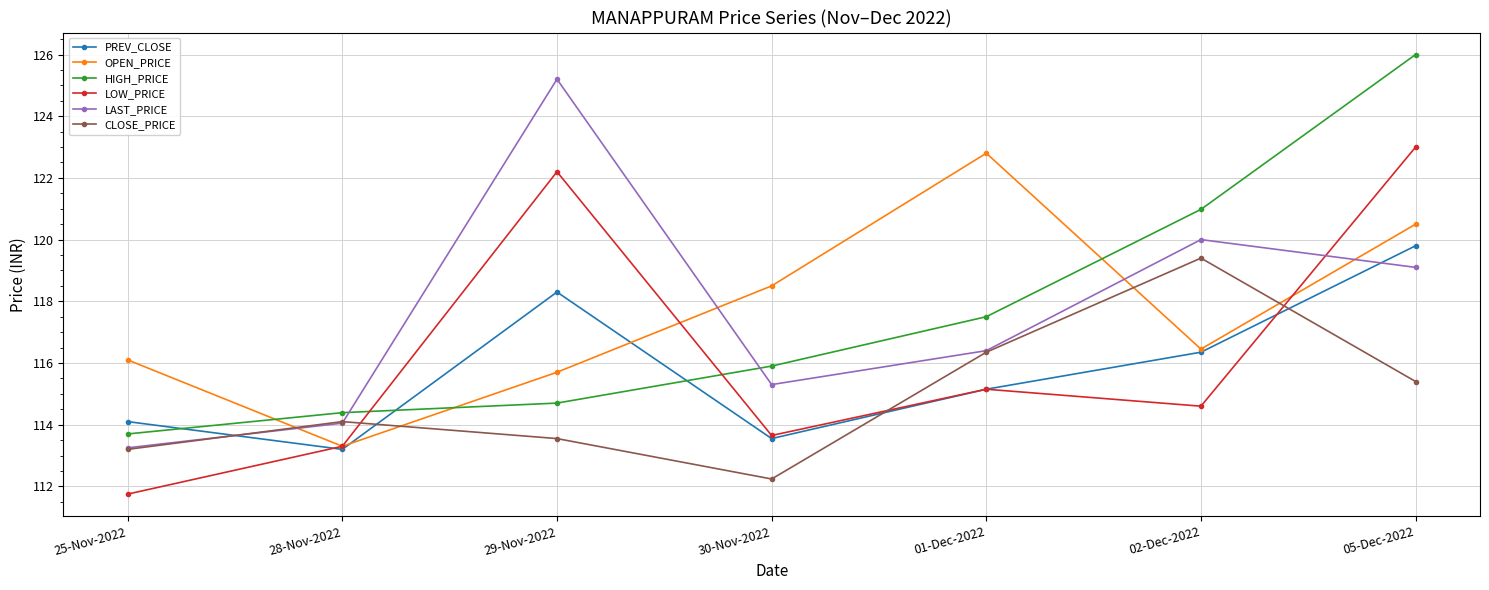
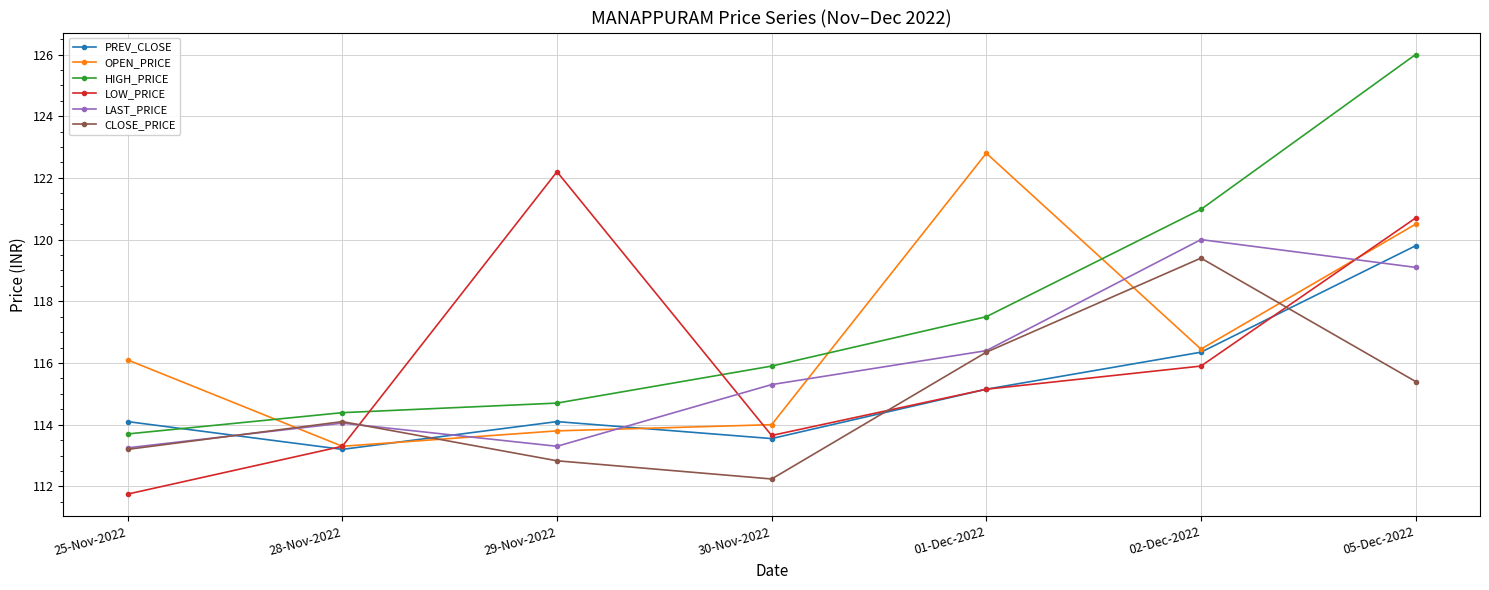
  {
    "PREV_CLOSE": {
      "25-Nov-2022": 114.1,
      "28-Nov-2022": 113.2,
-     "29-Nov-2022": 118.3,
+     "29-Nov-2022": 114.1,
      "30-Nov-2022": 113.6,
      "02-Dec-2022": 116.4,
      "05-Dec-2022": 119.8
    },
    "OPEN_PRICE": {
      "25-Nov-2022": 116.1,
-     "29-Nov-2022": 115.7,
-     "30-Nov-2022": 118.5,
+     "29-Nov-2022": 113.8,
+     "30-Nov-2022": 114.0,
      "01-Dec-2022": 122.8,
      "02-Dec-2022": 116.5,
      "05-Dec-2022": 120.5
    },
    "HIGH_PRICE": {
      "25-Nov-2022": 113.7,
      "28-Nov-2022": 114.4,
      "29-Nov-2022": 114.7,
      "30-Nov-2022": 115.9,
      "01-Dec-2022": 117.5,
      "02-Dec-2022": 121.0,
      "05-Dec-2022": 126.0
    },
    "LOW_PRICE": {
      "25-Nov-2022": 111.8,
      "29-Nov-2022": 122.2,
      "30-Nov-2022": 113.7,
-     "02-Dec-2022": 114.6,
-     "05-Dec-2022": 123.0
+     "02-Dec-2022": 115.9,
+     "05-Dec-2022": 120.7
    },
    "LAST_PRICE": {
-     "29-Nov-2022": 125.2,
+     "29-Nov-2022": 113.3,
      "30-Nov-2022": 115.3,
      "02-Dec-2022": 120.0,
      "05-Dec-2022": 119.1
    },
    "CLOSE_PRICE": {
-     "29-Nov-2022": 113.6,
+     "29-Nov-2022": 112.8,
      "30-Nov-2022": 112.2,
      "02-Dec-2022": 119.4,
      "05-Dec-2022": 115.4
    }
  }
